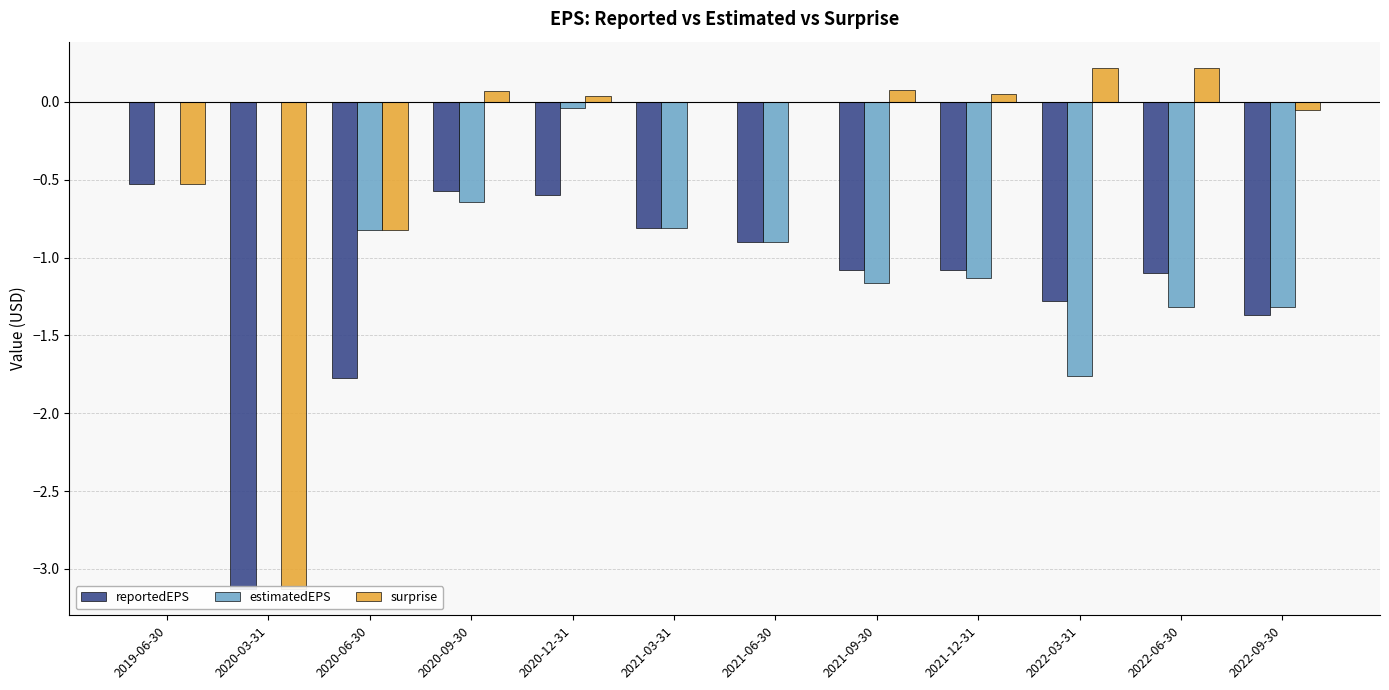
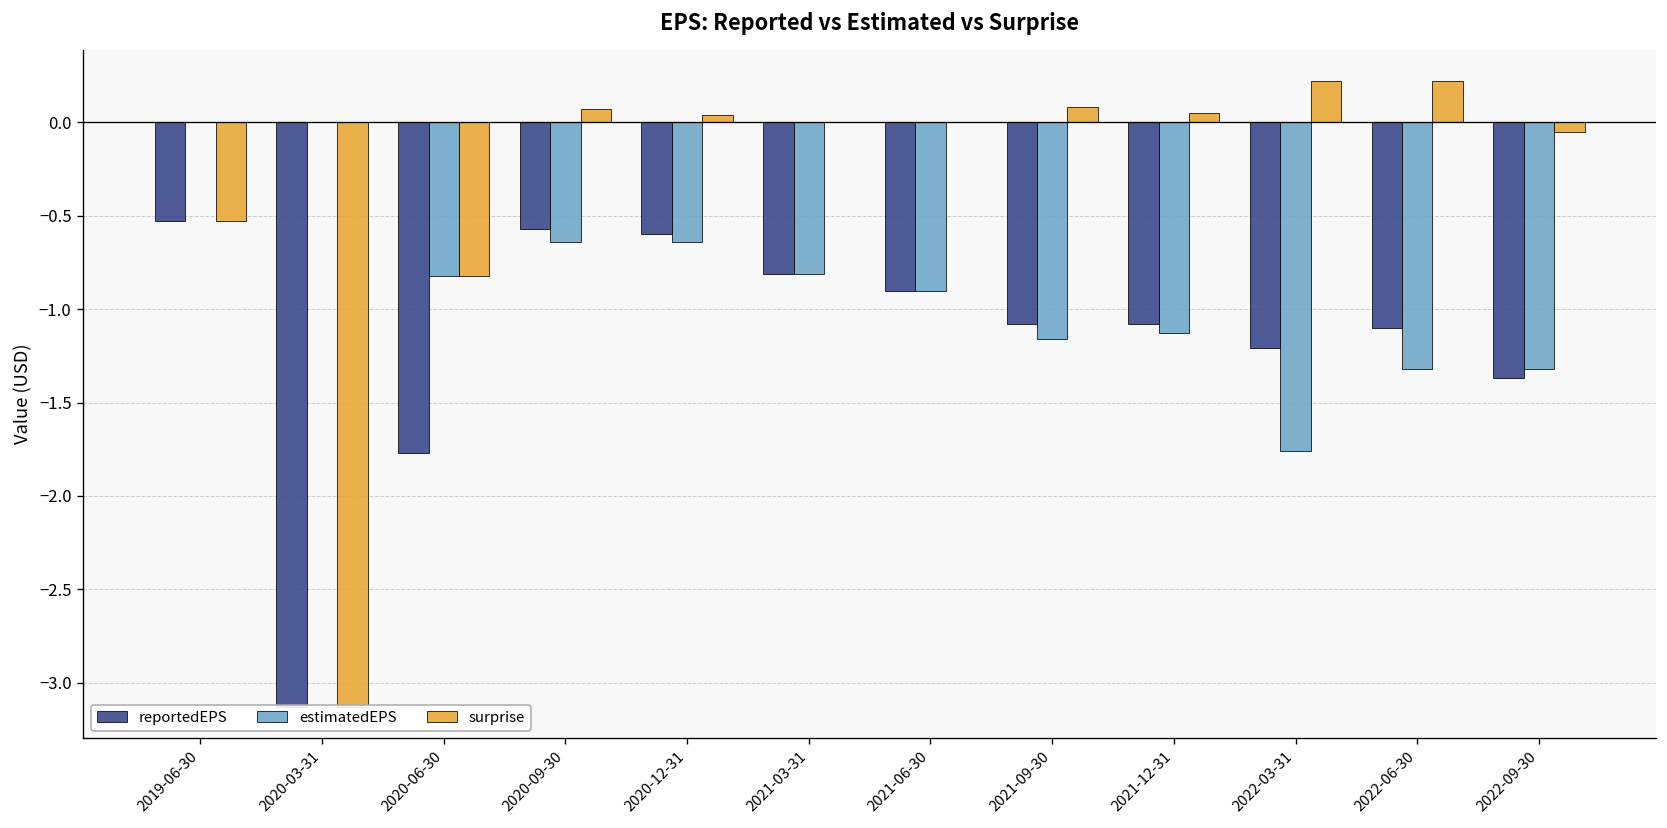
  {
    "reportedEPS": {
      "2019-06-30": -0.53,
      "2020-06-30": -1.77,
      "2020-09-30": -0.57,
      "2020-12-31": -0.60,
      "2021-03-31": -0.81,
      "2021-06-30": -0.90,
      "2021-09-30": -1.08,
      "2021-12-31": -1.08,
-     "2022-03-31": -1.28,
+     "2022-03-31": -1.21,
      "2022-06-30": -1.10,
      "2022-09-30": -1.37
    },
    "estimatedEPS": {
      "2019-06-30": 0.00,
      "2020-03-31": 0.00,
      "2020-06-30": -0.82,
      "2020-09-30": -0.64,
-     "2020-12-31": -0.04,
+     "2020-12-31": -0.64,
      "2021-03-31": -0.81,
      "2021-06-30": -0.90,
      "2021-09-30": -1.16,
      "2021-12-31": -1.13,
      "2022-03-31": -1.76,
      "2022-06-30": -1.32,
      "2022-09-30": -1.32
    },
    "surprise": {
      "2019-06-30": -0.53,
      "2020-06-30": -0.82,
      "2020-09-30": 0.07,
      "2020-12-31": 0.04,
      "2021-03-31": 0.00,
      "2021-06-30": 0.00,
      "2021-09-30": 0.08,
      "2021-12-31": 0.05,
      "2022-03-31": 0.22,
      "2022-06-30": 0.22,
      "2022-09-30": -0.05
    }
  }
